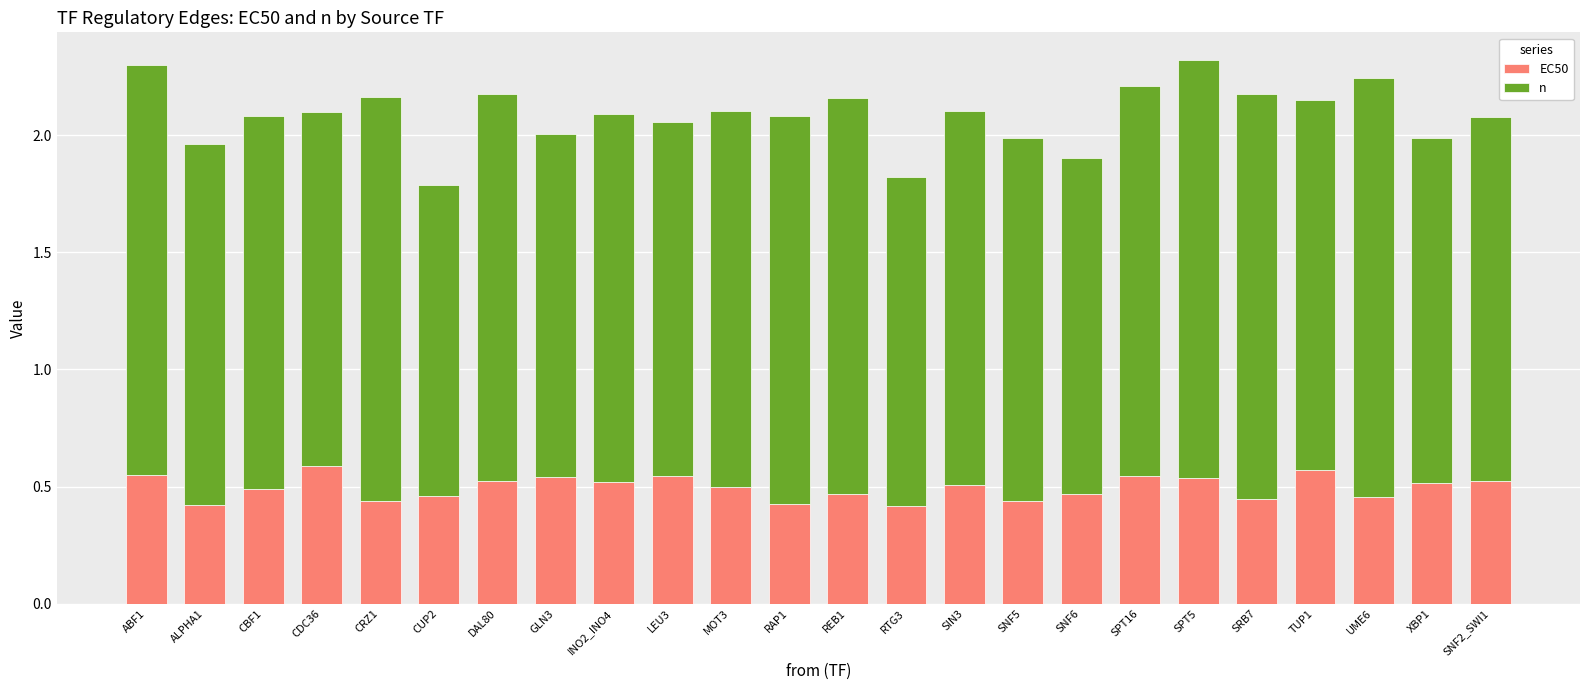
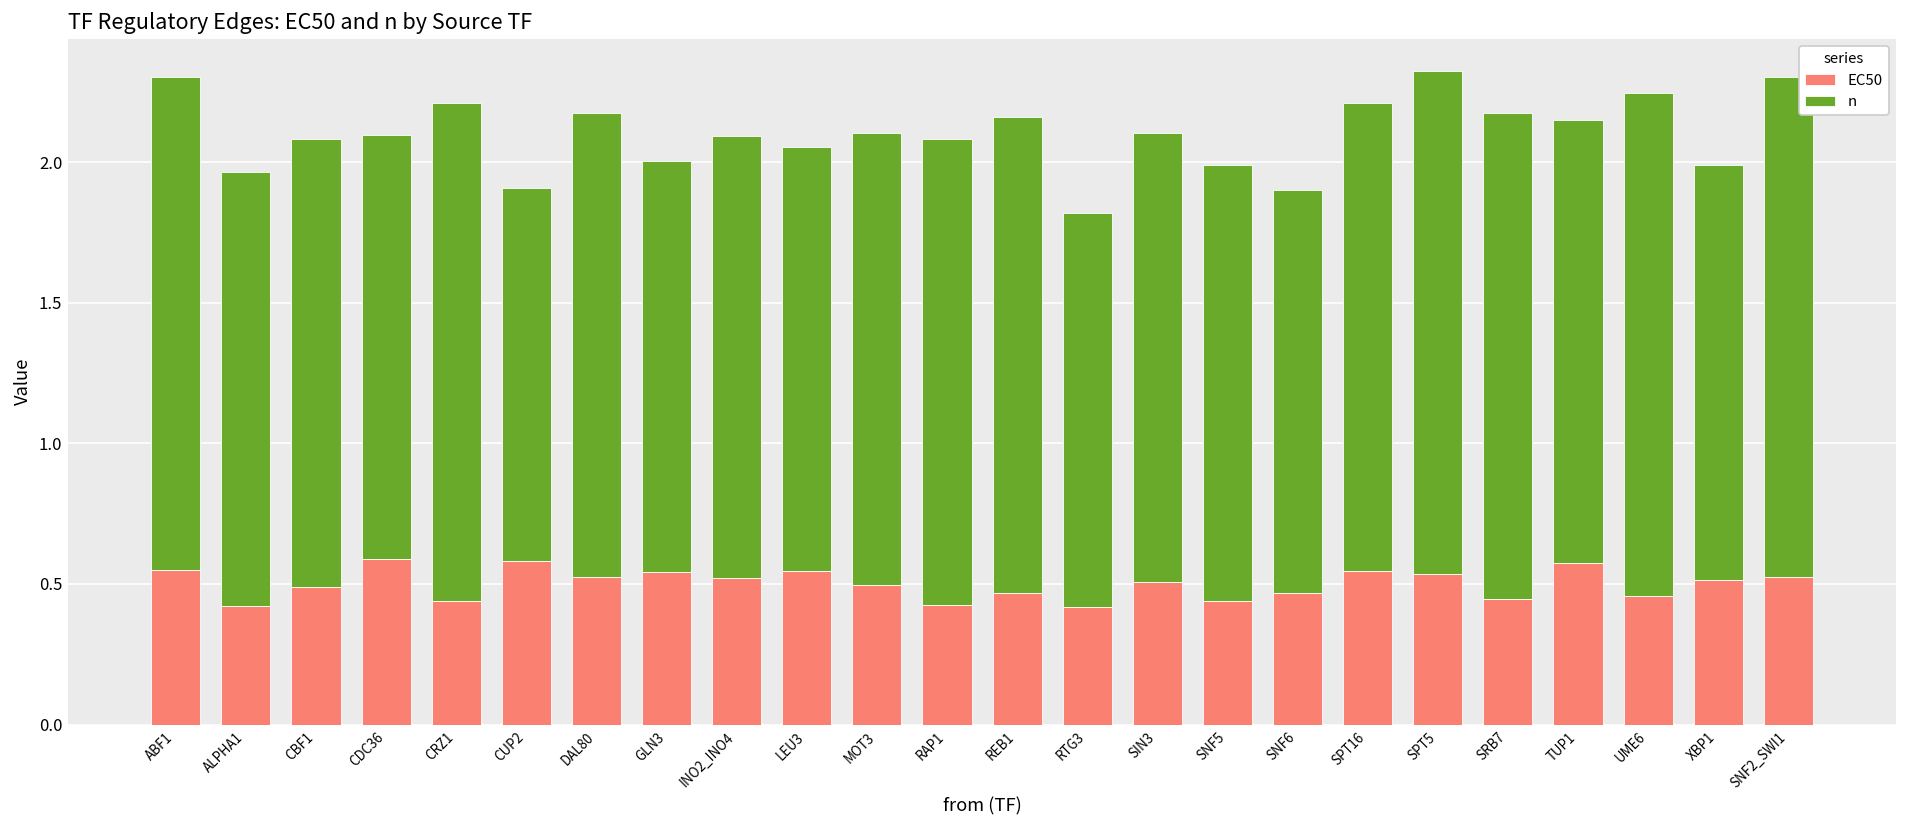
  {
    "EC50": {
      "ABF1": 0.55,
      "ALPHA1": 0.42,
      "CBF1": 0.49,
      "CDC36": 0.59,
      "CRZ1": 0.44,
-     "CUP2": 0.46,
+     "CUP2": 0.58,
      "DAL80": 0.52,
      "GLN3": 0.54,
      "INO2_INO4": 0.52,
      "LEU3": 0.55,
      "MOT3": 0.50,
      "RAP1": 0.42,
      "REB1": 0.47,
      "RTG3": 0.42,
      "SIN3": 0.51,
      "SNF5": 0.44,
      "SNF6": 0.47,
      "SPT16": 0.55,
      "SPT5": 0.54,
      "SRB7": 0.45,
      "TUP1": 0.57,
      "UME6": 0.46,
      "XBP1": 0.52,
      "SNF2_SWI1": 0.52
    },
    "n": {
      "ABF1": 1.75,
      "ALPHA1": 1.54,
      "CBF1": 1.59,
      "CDC36": 1.51,
-     "CRZ1": 1.72,
+     "CRZ1": 1.77,
      "CUP2": 1.33,
      "DAL80": 1.65,
      "GLN3": 1.46,
      "INO2_INO4": 1.57,
      "LEU3": 1.51,
      "MOT3": 1.61,
      "RAP1": 1.66,
      "REB1": 1.69,
      "RTG3": 1.40,
      "SIN3": 1.60,
      "SNF5": 1.55,
      "SNF6": 1.43,
      "SPT16": 1.66,
      "SPT5": 1.79,
      "SRB7": 1.73,
      "TUP1": 1.58,
      "UME6": 1.79,
      "XBP1": 1.47,
-     "SNF2_SWI1": 1.55
+     "SNF2_SWI1": 1.78
    }
  }
